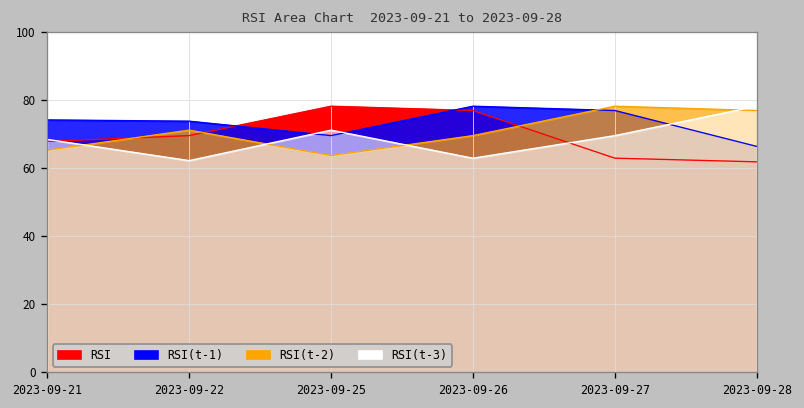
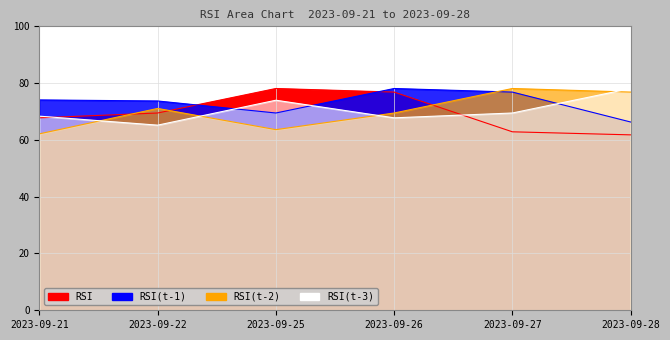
  {
    "RSI": {
      "2023-09-22": 69,
      "2023-09-25": 78,
      "2023-09-26": 77,
      "2023-09-27": 63,
      "2023-09-28": 62
    },
    "RSI(t-1)": {
      "2023-09-21": 74,
      "2023-09-22": 74,
      "2023-09-25": 69,
      "2023-09-26": 78,
      "2023-09-27": 77,
      "2023-09-28": 66
    },
    "RSI(t-2)": {
-     "2023-09-21": 65,
+     "2023-09-21": 62,
      "2023-09-22": 71,
      "2023-09-25": 64,
      "2023-09-26": 69,
      "2023-09-27": 78,
      "2023-09-28": 77
    },
    "RSI(t-3)": {
-     "2023-09-22": 62,
-     "2023-09-25": 71,
-     "2023-09-26": 63,
+     "2023-09-22": 65,
+     "2023-09-25": 74,
+     "2023-09-26": 68,
      "2023-09-27": 69,
      "2023-09-28": 78
    }
  }
